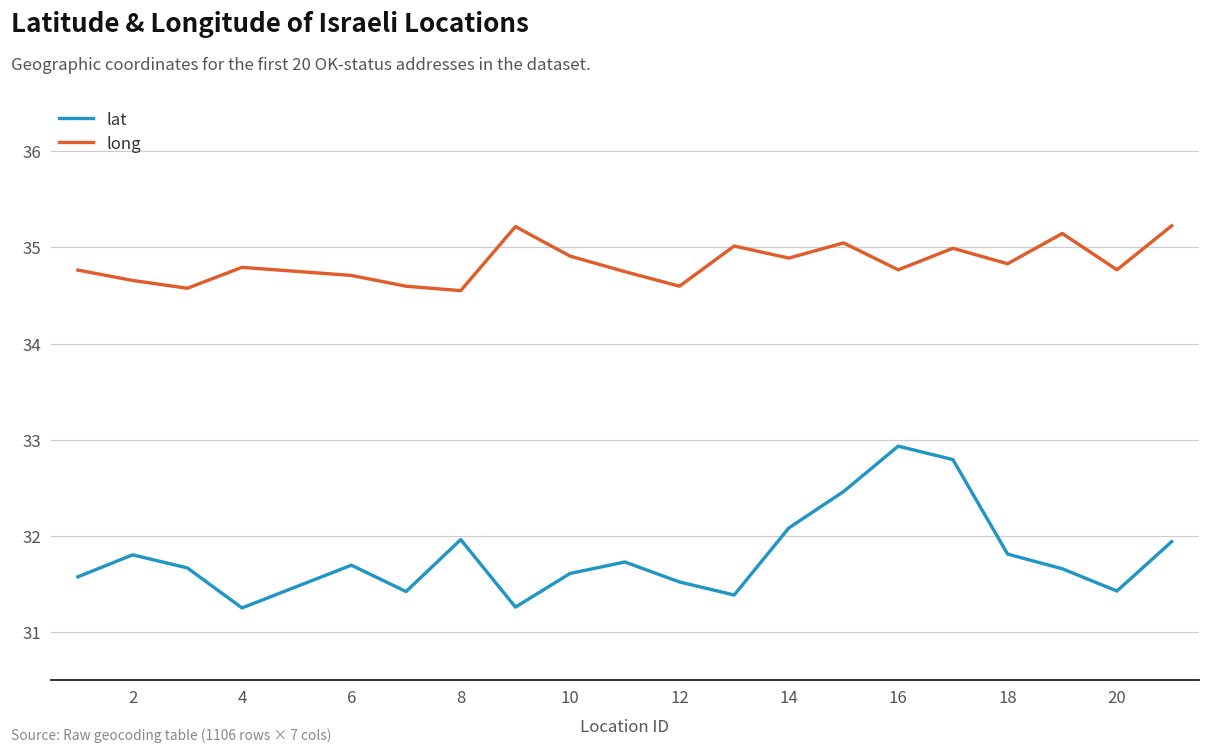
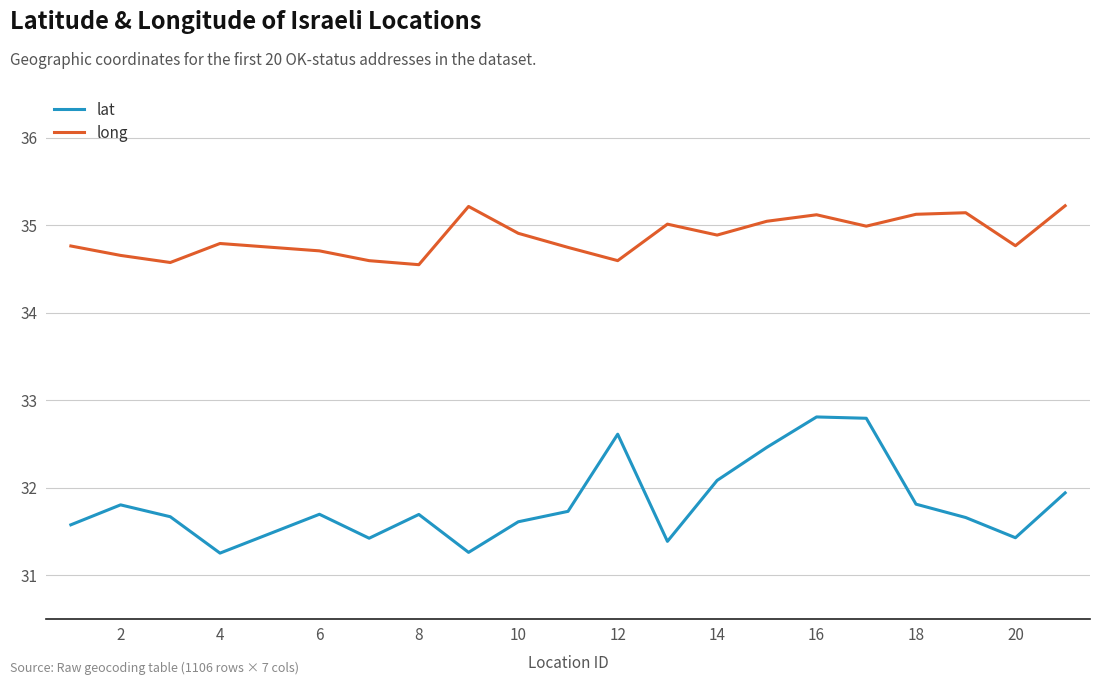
  {
    "lat": {
      "2": 31.8,
      "4": 31.3,
      "6": 31.7,
-     "8": 32.0,
+     "8": 31.7,
      "10": 31.6,
-     "12": 31.5,
+     "12": 32.6,
      "14": 32.1,
-     "16": 32.9,
+     "16": 32.8,
      "18": 31.8,
      "20": 31.4
    },
    "long": {
      "2": 34.7,
      "4": 34.8,
      "6": 34.7,
      "8": 34.5,
      "10": 34.9,
      "12": 34.6,
      "14": 34.9,
-     "16": 34.8,
-     "18": 34.8,
+     "16": 35.1,
+     "18": 35.1,
      "20": 34.8
    }
  }
